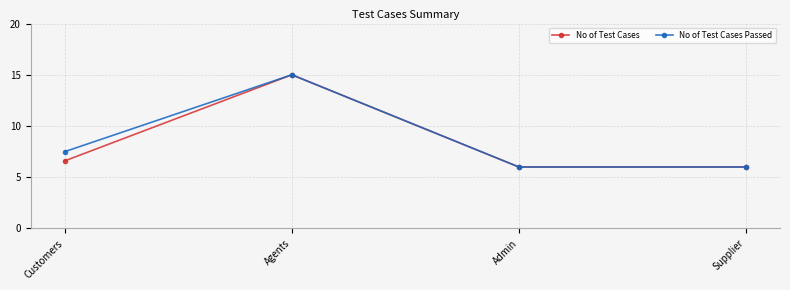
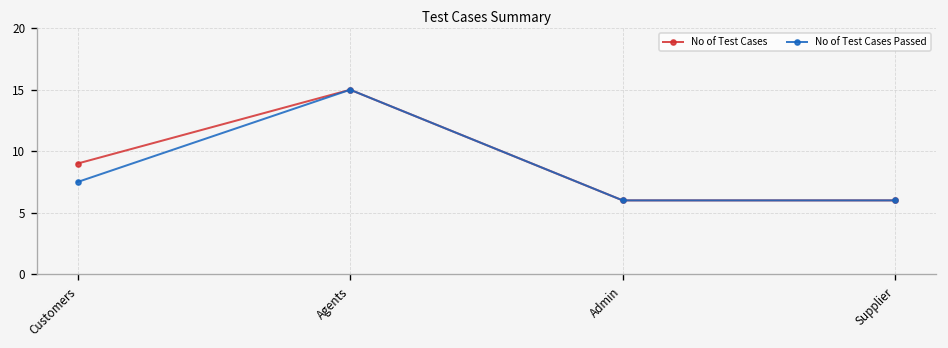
  {
    "No of Test Cases": {
-     "Customers": 6.6
+     "Customers": 9.0
    },
    "No of Test Cases Passed": {
      "Customers": 7.5
    }
  }
